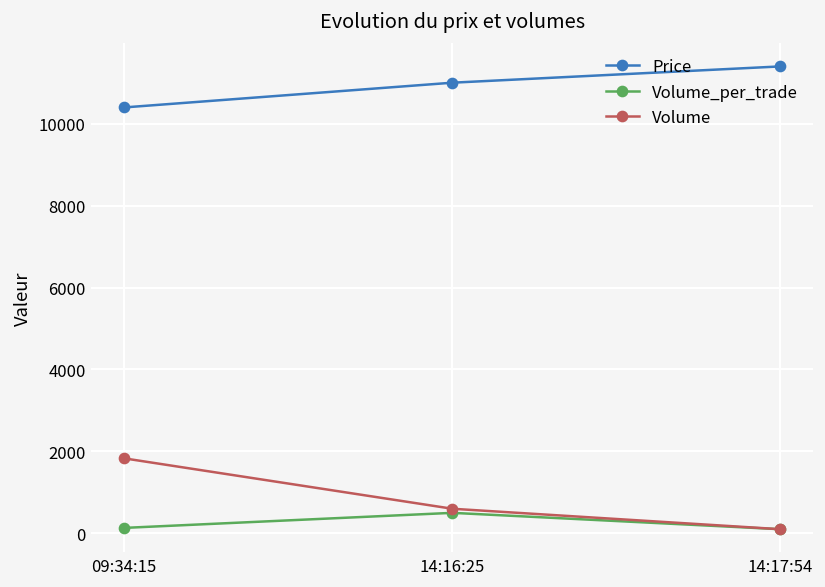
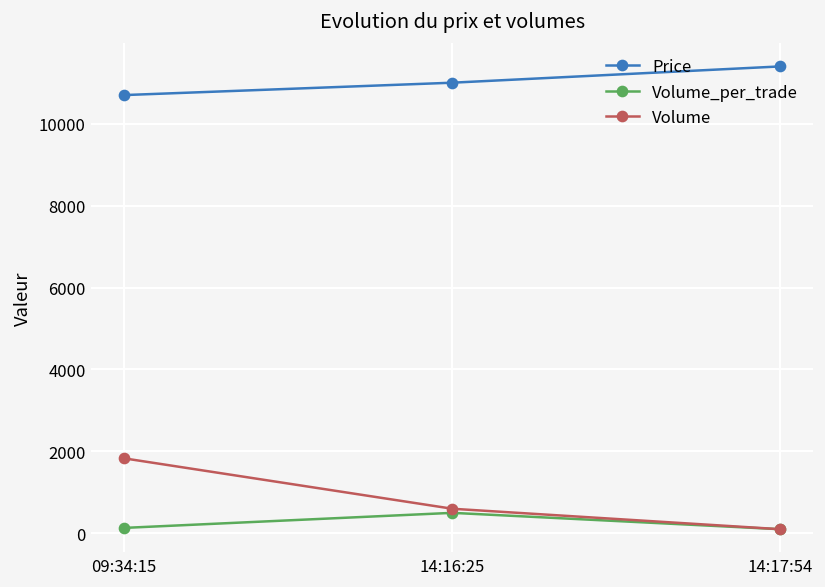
  {
    "Price": {
-     "09:34:15": 10400,
+     "09:34:15": 10700,
      "14:16:25": 11000,
      "14:17:54": 11400
    },
    "Volume_per_trade": {
      "09:34:15": 100,
      "14:16:25": 500
    },
    "Volume": {
      "09:34:15": 1800,
      "14:16:25": 600
    }
  }
